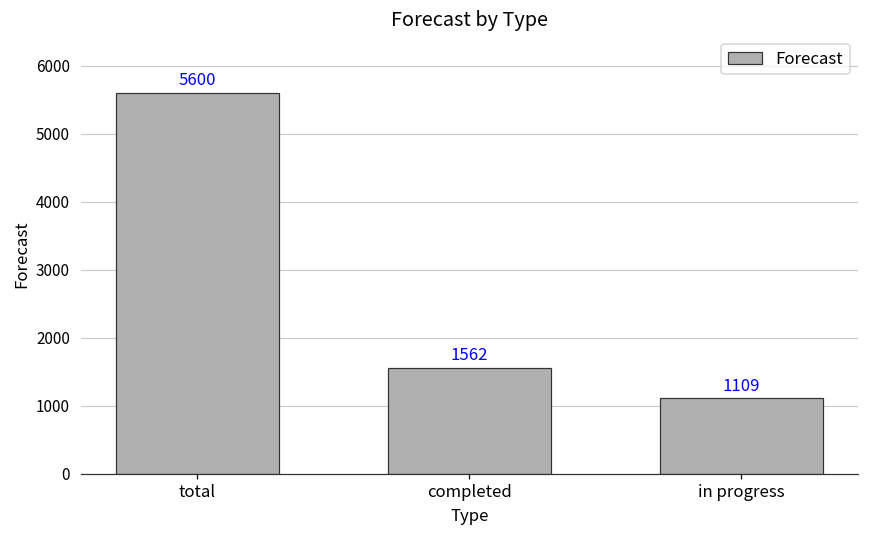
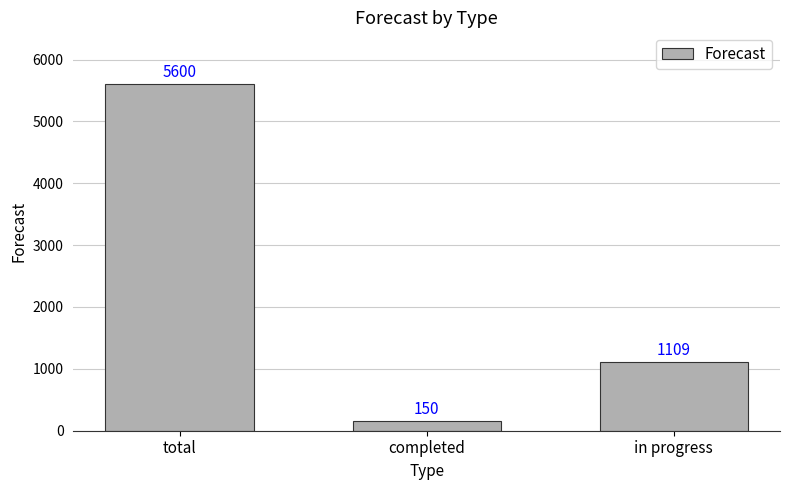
  {
    "total": 5600,
-   "completed": 1562,
+   "completed": 150,
    "in progress": 1109
  }
